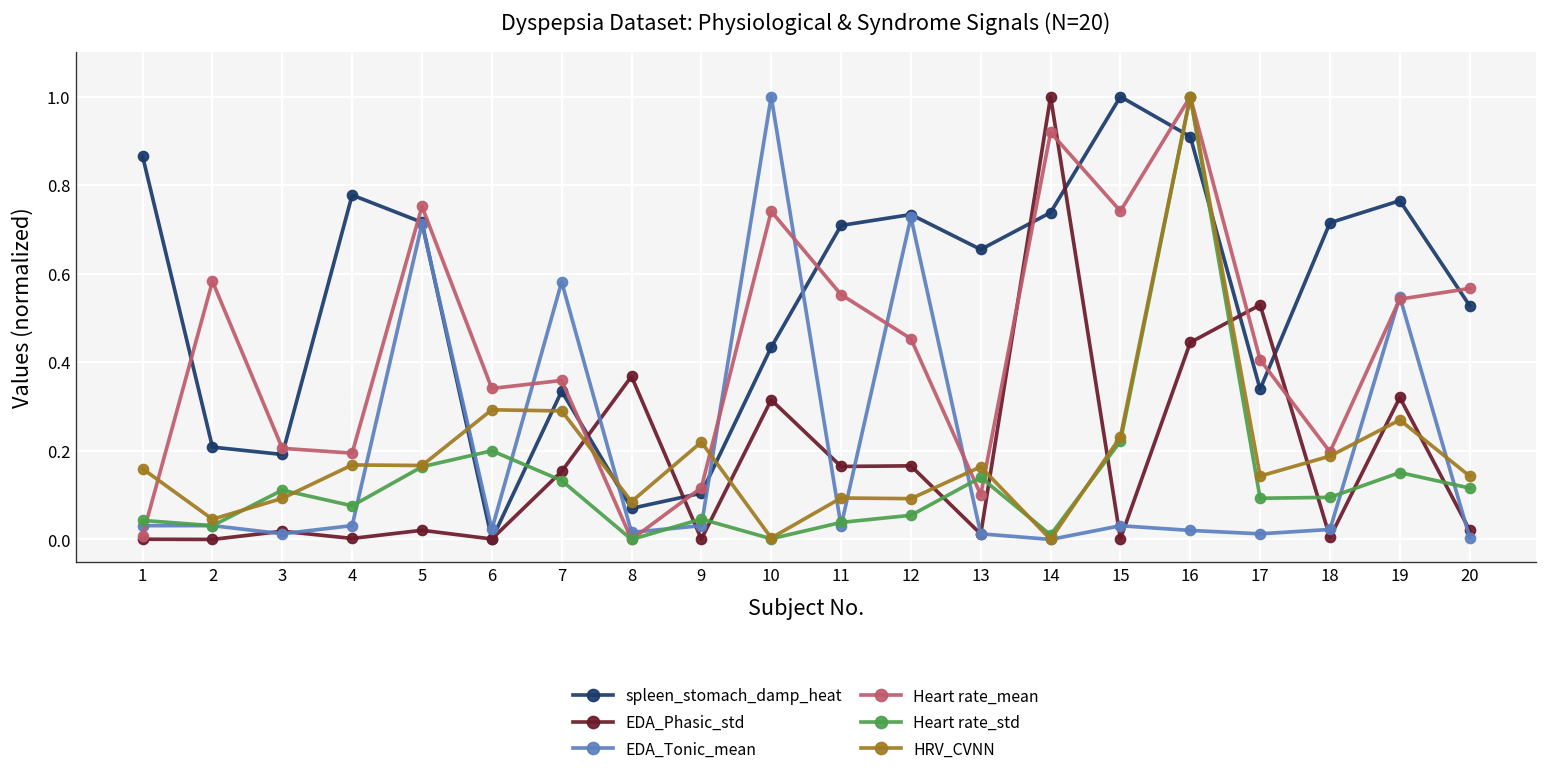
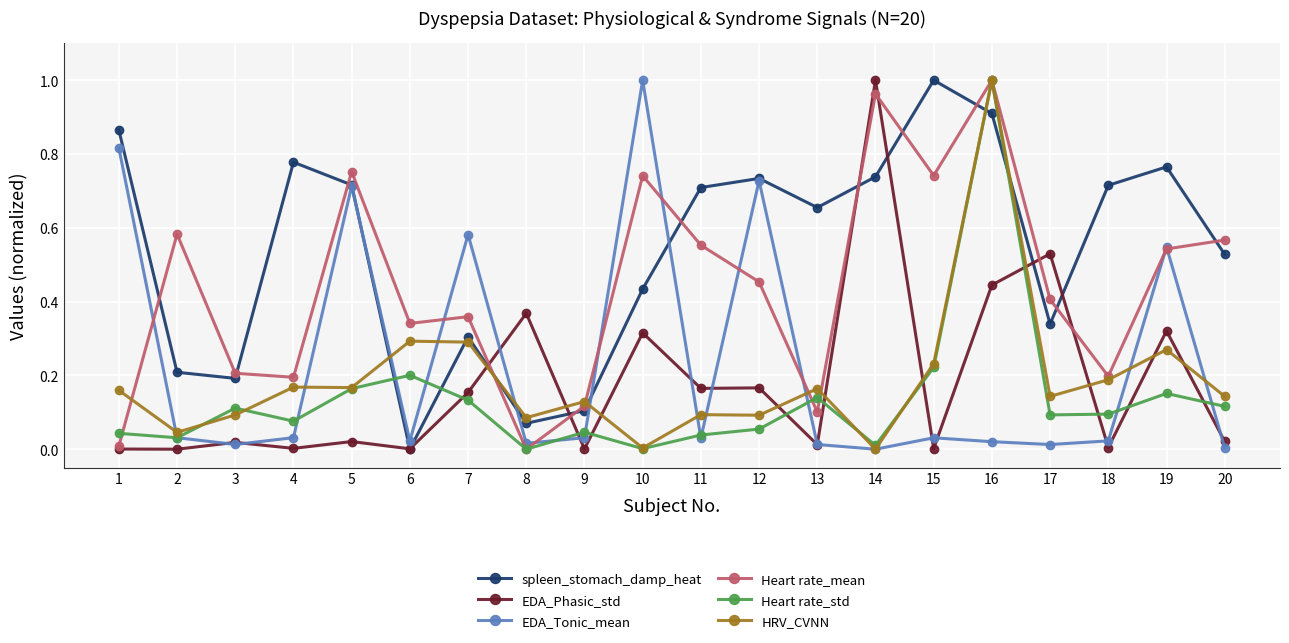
  {
    "spleen_stomach_damp_heat": {
      "1": 0.87,
      "2": 0.21,
      "3": 0.19,
      "4": 0.78,
-     "7": 0.33,
+     "7": 0.30,
      "8": 0.07,
      "9": 0.10,
      "10": 0.43,
      "11": 0.71,
      "13": 0.65,
      "14": 0.74,
      "15": 1.00,
      "16": 0.91,
      "17": 0.34,
      "18": 0.72,
      "19": 0.77,
      "20": 0.53
    },
    "EDA_Phasic_std": {
      "1": 0.00,
      "2": 0.00,
      "4": 0.00,
      "5": 0.02,
      "7": 0.15,
      "8": 0.37,
      "9": 0.00,
      "10": 0.32,
      "11": 0.16,
      "12": 0.17,
      "14": 1.00,
      "15": 0.00,
      "16": 0.44,
      "17": 0.53,
      "18": 0.00,
      "19": 0.32,
      "20": 0.02
    },
    "EDA_Tonic_mean": {
-     "1": 0.03,
+     "1": 0.82,
      "4": 0.03,
      "6": 0.02,
      "7": 0.58,
      "8": 0.02,
      "9": 0.03,
      "10": 1.00,
      "11": 0.03,
      "15": 0.03,
      "16": 0.02,
      "17": 0.01,
      "18": 0.02,
      "20": 0.00
    },
    "Heart rate_mean": {
      "1": 0.01,
      "2": 0.58,
      "3": 0.21,
      "4": 0.19,
      "5": 0.75,
      "6": 0.34,
      "7": 0.36,
      "9": 0.12,
      "10": 0.74,
      "11": 0.55,
      "12": 0.45,
      "13": 0.10,
-     "14": 0.92,
+     "14": 0.96,
      "15": 0.74,
      "17": 0.41,
      "18": 0.20,
      "20": 0.57
    },
    "Heart rate_std": {
      "1": 0.04,
      "3": 0.11,
      "4": 0.08,
      "6": 0.20,
      "7": 0.13,
      "9": 0.05,
      "11": 0.04,
      "12": 0.05,
      "13": 0.14,
      "14": 0.01,
      "15": 0.22,
      "17": 0.09,
      "18": 0.10,
      "19": 0.15,
      "20": 0.12
    },
    "HRV_CVNN": {
      "1": 0.16,
      "2": 0.05,
      "3": 0.09,
      "4": 0.17,
      "6": 0.29,
      "7": 0.29,
      "8": 0.09,
-     "9": 0.22,
+     "9": 0.13,
      "11": 0.09,
      "12": 0.09,
      "13": 0.16,
      "15": 0.23,
      "17": 0.14,
      "18": 0.19,
      "19": 0.27,
      "20": 0.14
    }
  }
